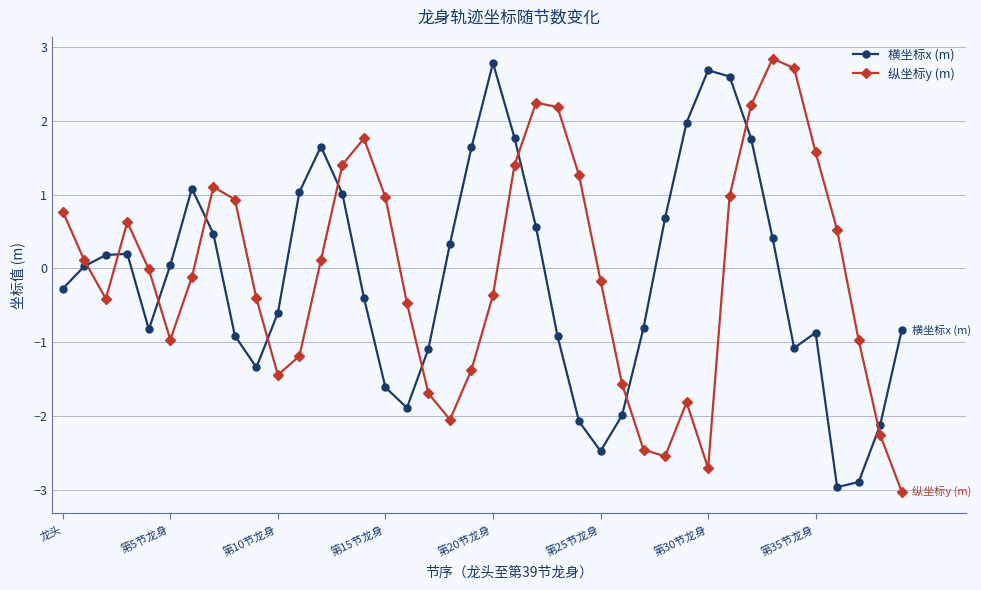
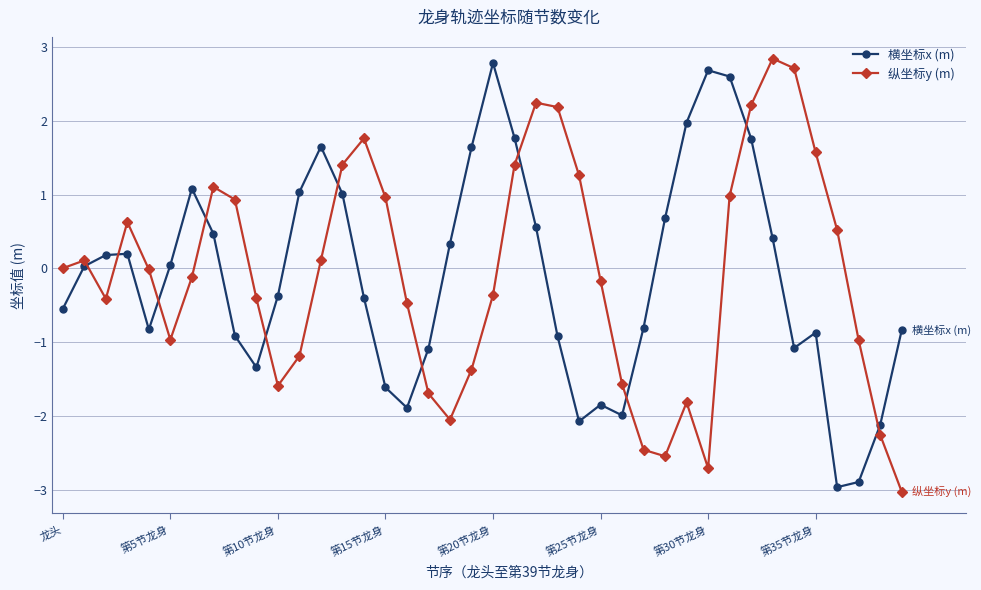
  {
    "横坐标x (m)": {
-     "龙头": -0.3,
+     "龙头": -0.5,
      "第5节龙身": 0.0,
-     "第10节龙身": -0.6,
+     "第10节龙身": -0.4,
      "第15节龙身": -1.6,
      "第20节龙身": 2.8,
-     "第25节龙身": -2.5,
+     "第25节龙身": -1.8,
      "第30节龙身": 2.7,
      "第35节龙身": -0.9
    },
    "纵坐标y (m)": {
-     "龙头": 0.8,
+     "龙头": 0.0,
      "第5节龙身": -1.0,
-     "第10节龙身": -1.4,
+     "第10节龙身": -1.6,
      "第15节龙身": 1.0,
      "第20节龙身": -0.4,
      "第25节龙身": -0.2,
      "第30节龙身": -2.7,
      "第35节龙身": 1.6
    }
  }
